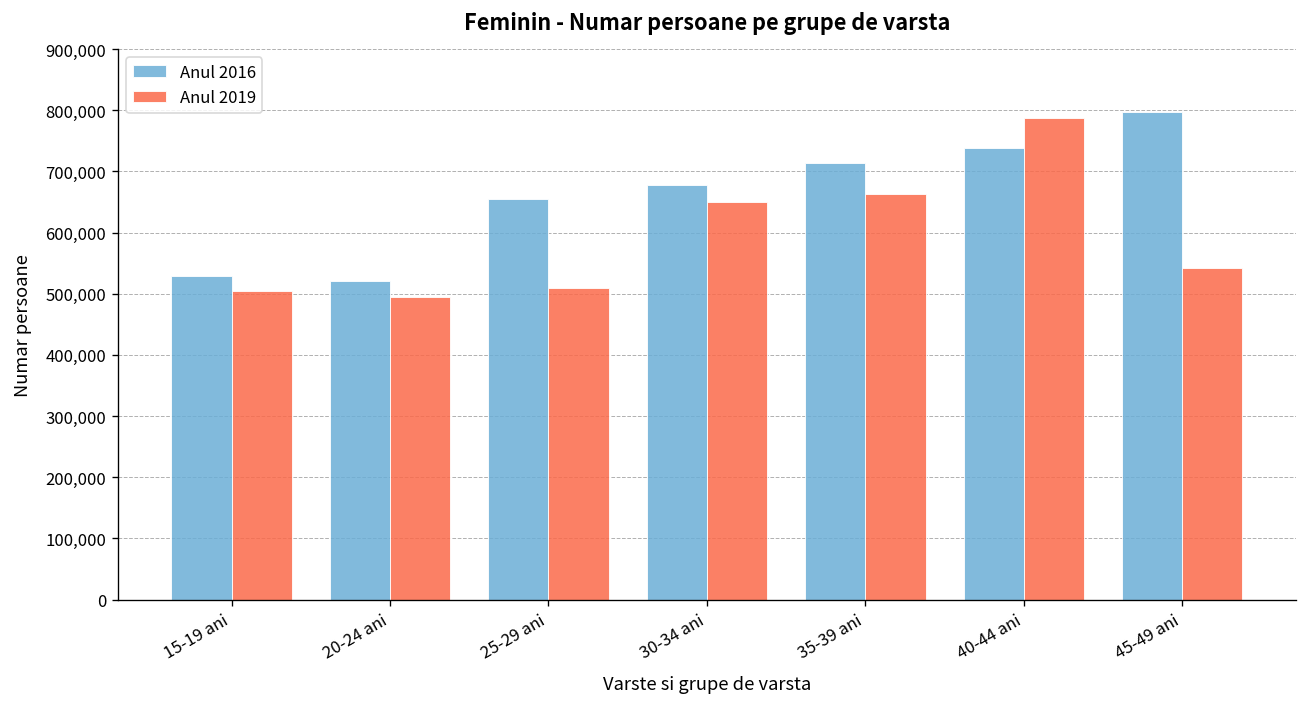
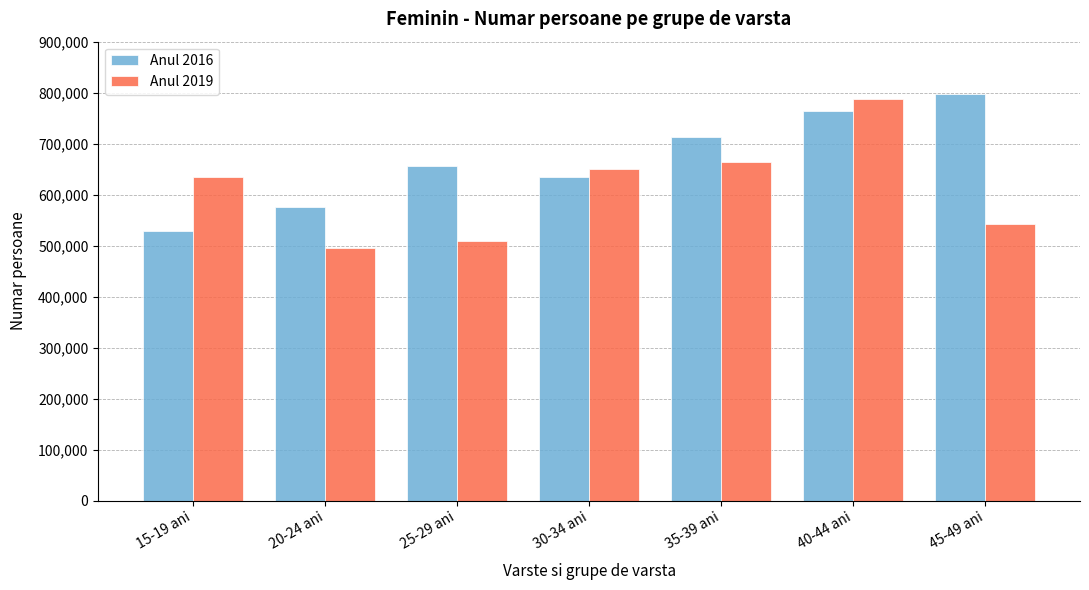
  {
    "Anul 2016": {
      "15-19 ani": "530,000",
-     "20-24 ani": "520,000",
+     "20-24 ani": "580,000",
      "25-29 ani": "660,000",
-     "30-34 ani": "680,000",
+     "30-34 ani": "630,000",
      "35-39 ani": "710,000",
-     "40-44 ani": "740,000",
+     "40-44 ani": "760,000",
      "45-49 ani": "800,000"
    },
    "Anul 2019": {
-     "15-19 ani": "500,000",
+     "15-19 ani": "630,000",
      "20-24 ani": "500,000",
      "25-29 ani": "510,000",
      "30-34 ani": "650,000",
      "35-39 ani": "660,000",
      "40-44 ani": "790,000",
      "45-49 ani": "540,000"
    }
  }
